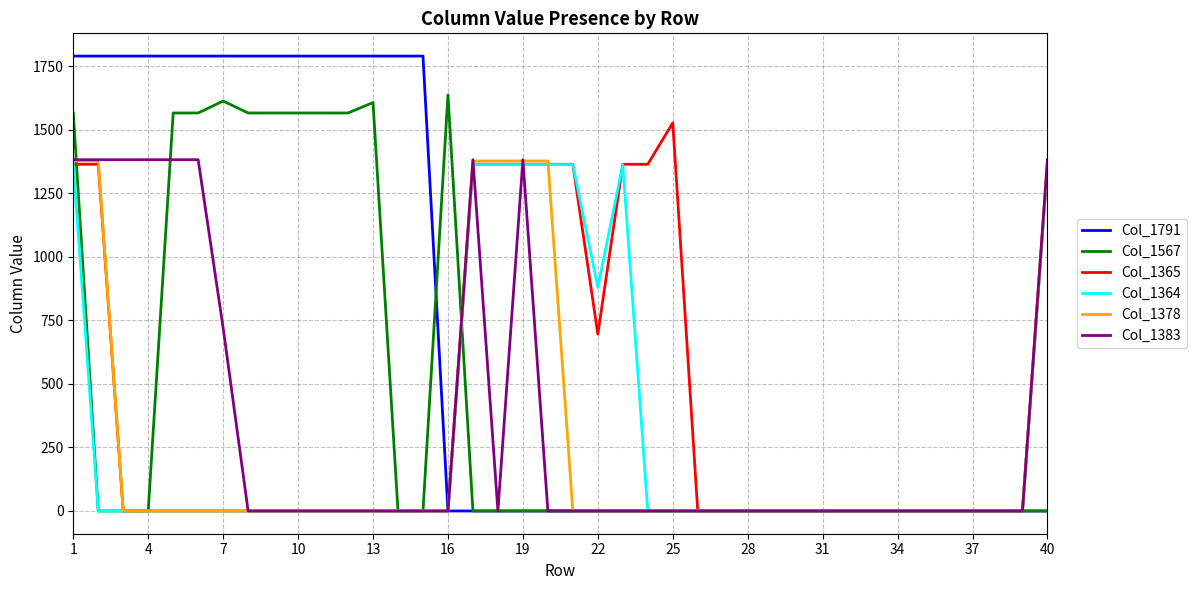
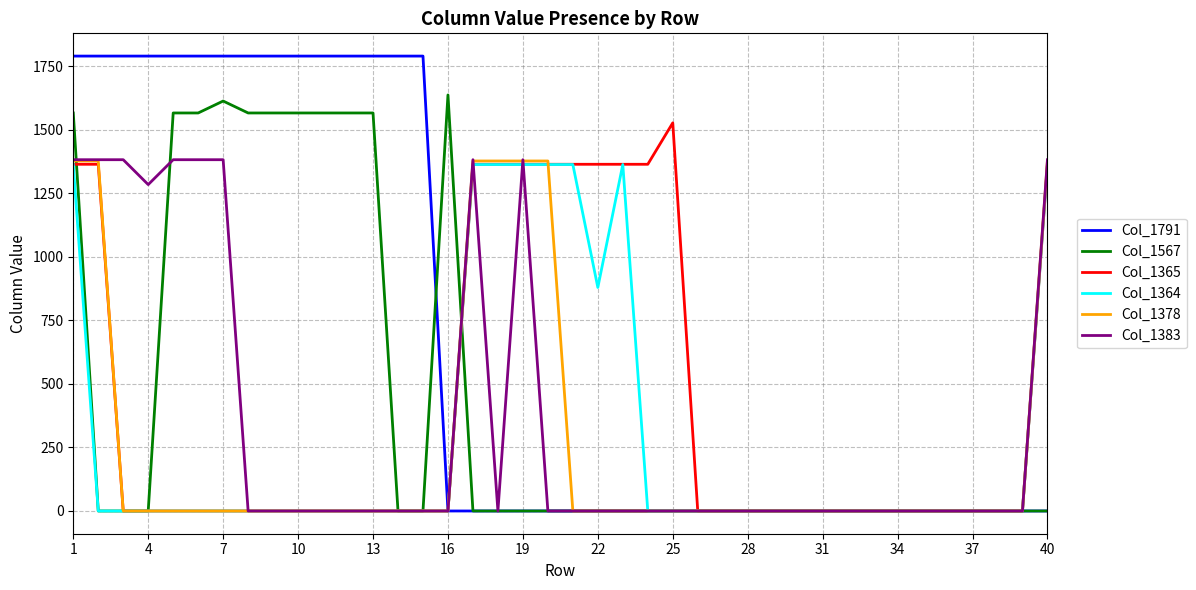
  {
    "Col_1791": {
      "1": 1790,
      "4": 1790,
      "7": 1790,
      "10": 1790,
      "13": 1790
    },
    "Col_1567": {
      "1": 1570,
      "7": 1610,
      "10": 1570,
-     "13": 1610,
+     "13": 1570,
      "16": 1640
    },
    "Col_1365": {
-     "22": 700,
+     "22": 1370,
      "25": 1530
    },
    "Col_1364": {
      "22": 880
    },
    "Col_1383": {
-     "4": 1380,
-     "7": 720
+     "4": 1290,
+     "7": 1380
    }
  }
